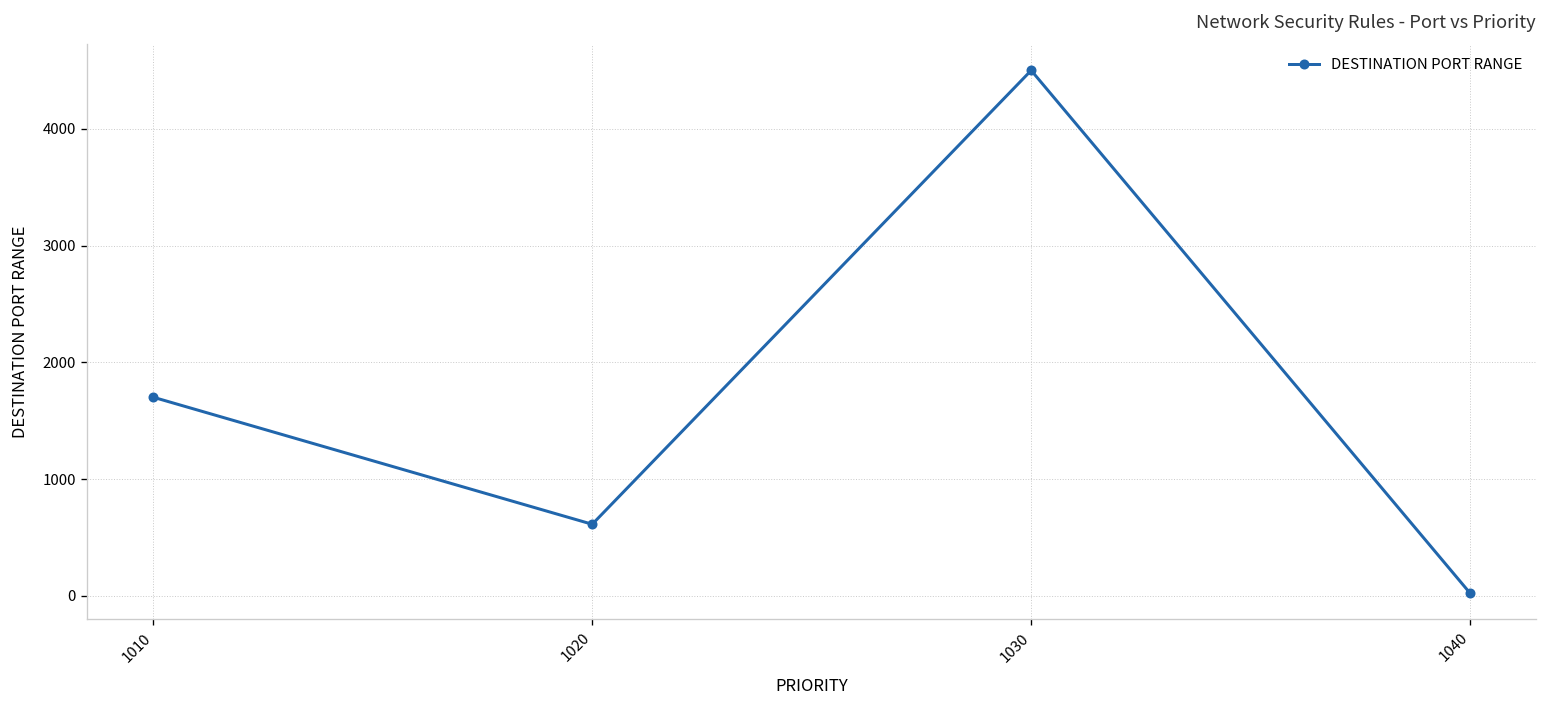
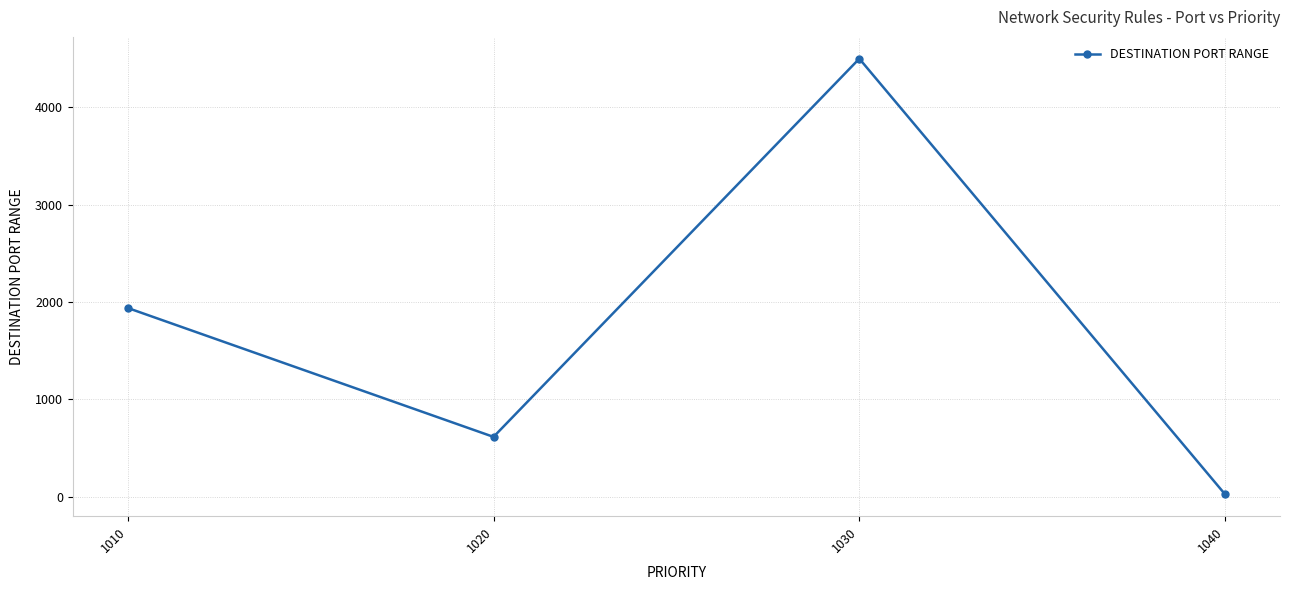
  {
-   "1010": 1700,
+   "1010": 1900,
    "1020": 600,
    "1030": 4500,
    "1040": 0
  }
